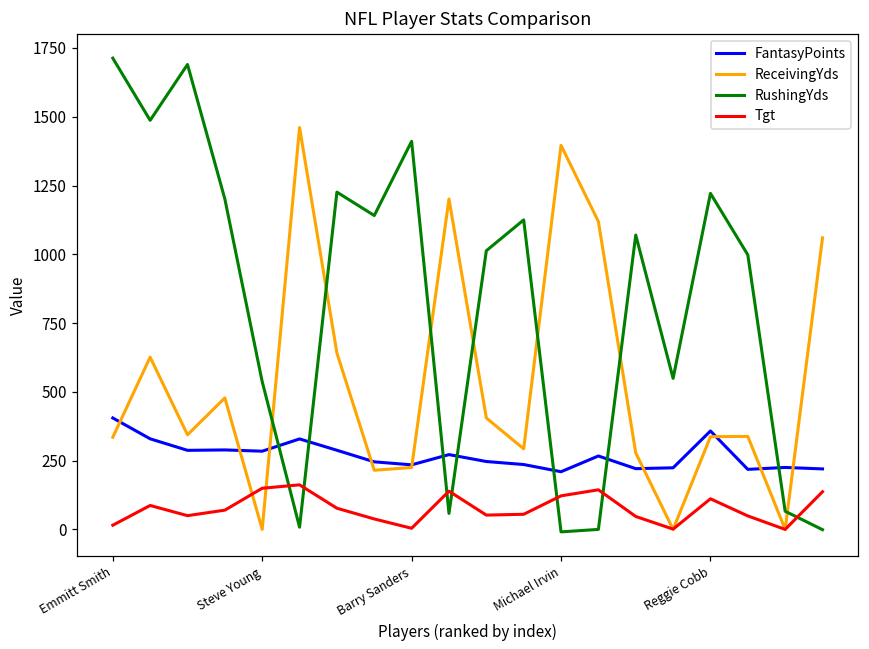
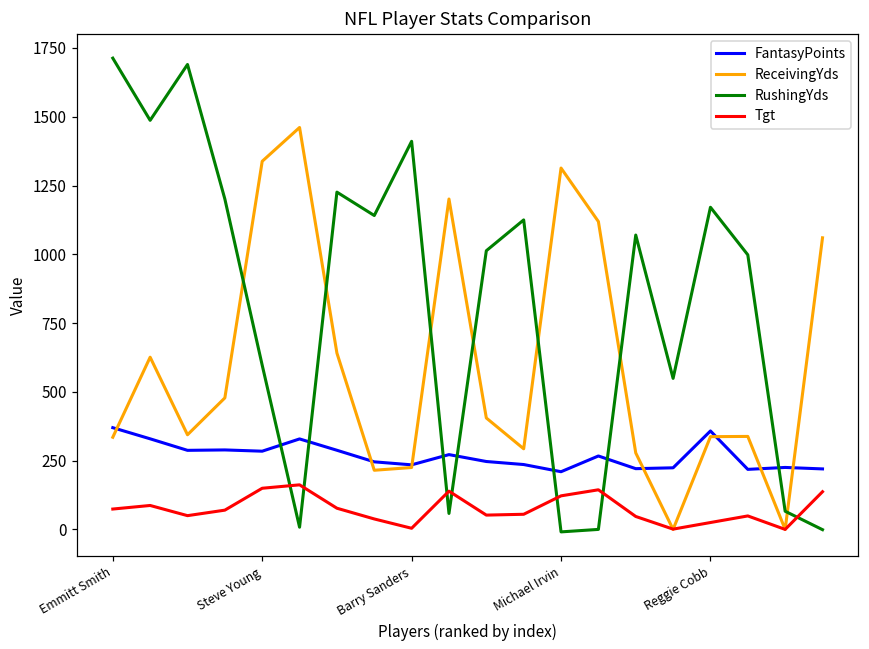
  {
    "FantasyPoints": {
-     "Emmitt Smith": 410,
+     "Emmitt Smith": 370,
      "Steve Young": 280,
      "Michael Irvin": 210,
      "Reggie Cobb": 360
    },
    "ReceivingYds": {
      "Emmitt Smith": 340,
-     "Steve Young": 0,
-     "Michael Irvin": 1400,
+     "Steve Young": 1340,
+     "Michael Irvin": 1310,
      "Reggie Cobb": 340
    },
    "RushingYds": {
      "Emmitt Smith": 1710,
-     "Steve Young": 540,
+     "Steve Young": 600,
      "Barry Sanders": 1410,
      "Michael Irvin": -10,
-     "Reggie Cobb": 1220
+     "Reggie Cobb": 1170
    },
    "Tgt": {
-     "Emmitt Smith": 20,
+     "Emmitt Smith": 70,
      "Steve Young": 150,
      "Barry Sanders": 0,
      "Michael Irvin": 120,
-     "Reggie Cobb": 110
+     "Reggie Cobb": 30
    }
  }
